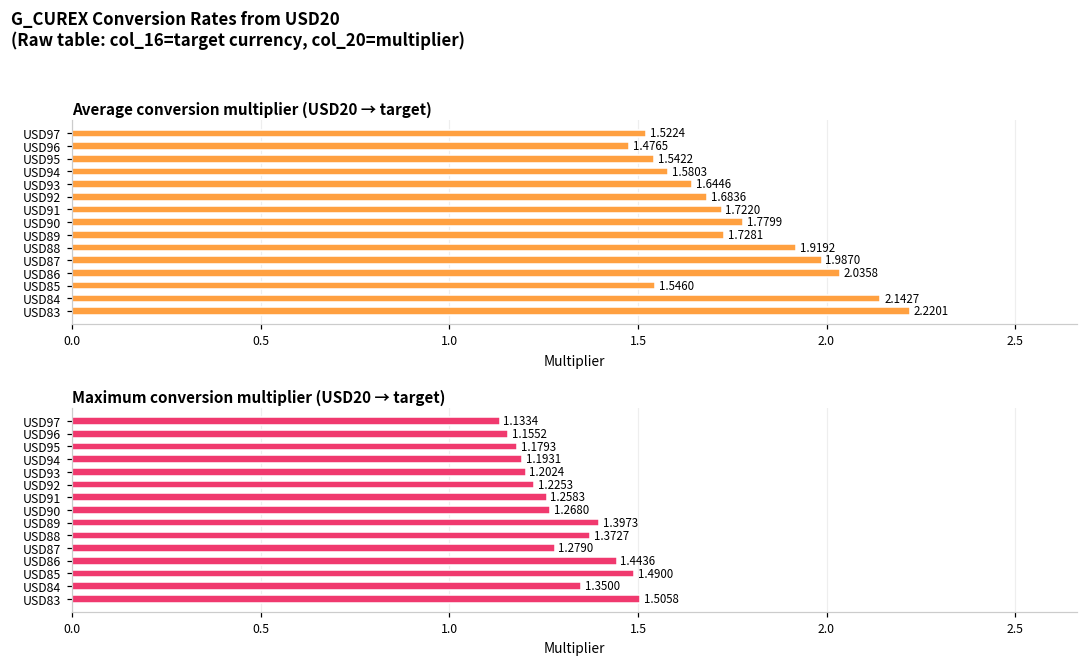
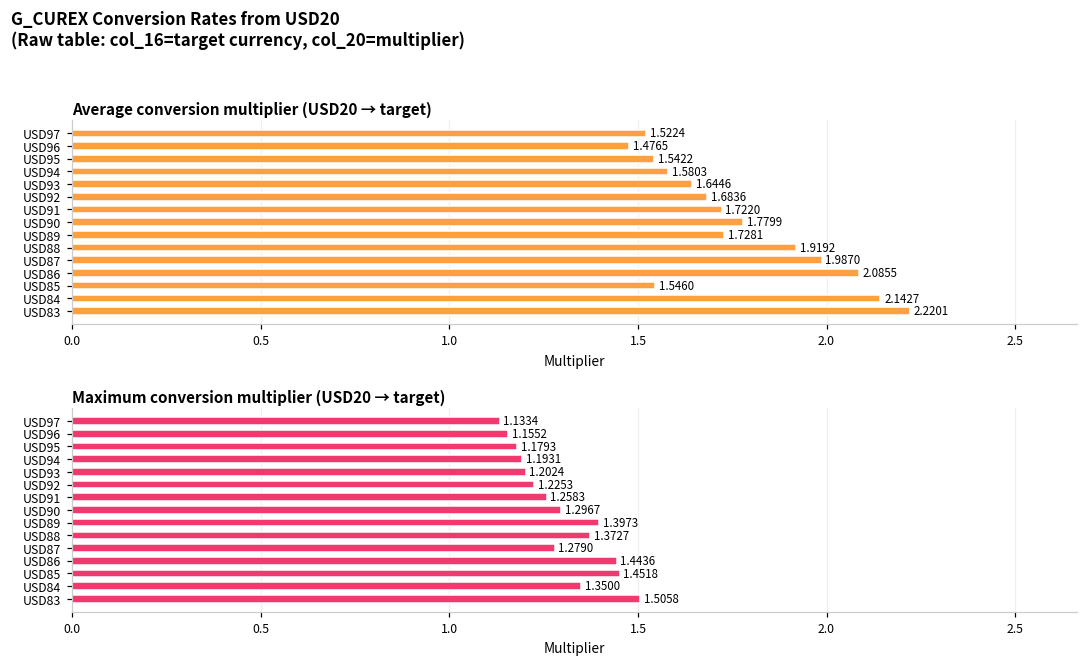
  {
    "Average conversion multiplier (USD20 → target)": {
      "USD97": 1.5224,
      "USD96": 1.4765,
      "USD95": 1.5422,
      "USD94": 1.5803,
      "USD93": 1.6446,
      "USD92": 1.6836,
      "USD91": 1.7220,
      "USD90": 1.7799,
      "USD89": 1.7281,
      "USD88": 1.9192,
      "USD87": 1.9870,
-     "USD86": 2.0358,
+     "USD86": 2.0855,
      "USD85": 1.5460,
      "USD84": 2.1427,
      "USD83": 2.2201
    },
    "Maximum conversion multiplier (USD20 → target)": {
      "USD97": 1.1334,
      "USD96": 1.1552,
      "USD95": 1.1793,
      "USD94": 1.1931,
      "USD93": 1.2024,
      "USD92": 1.2253,
      "USD91": 1.2583,
-     "USD90": 1.2680,
+     "USD90": 1.2967,
      "USD89": 1.3973,
      "USD88": 1.3727,
      "USD87": 1.2790,
      "USD86": 1.4436,
-     "USD85": 1.4900,
+     "USD85": 1.4518,
      "USD84": 1.3500,
      "USD83": 1.5058
    }
  }
